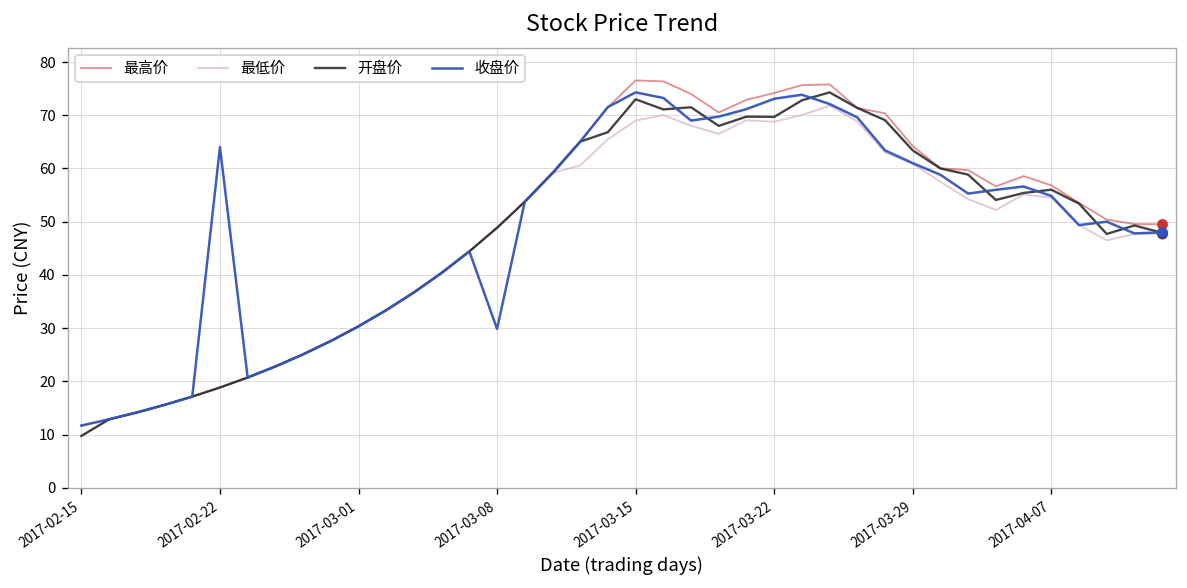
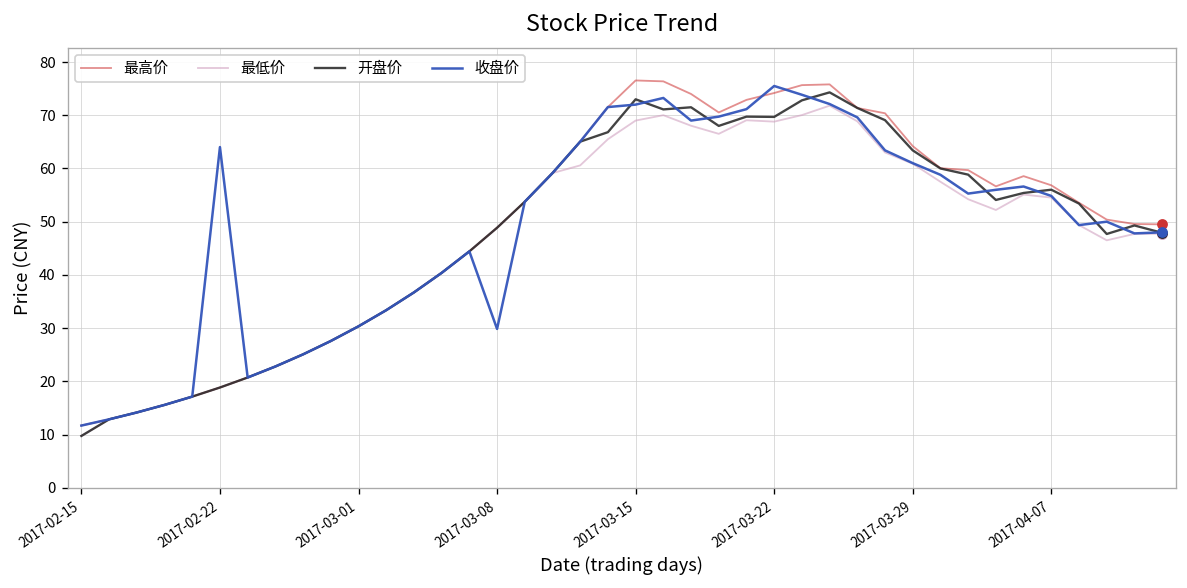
  {
    "收盘价": {
      "2017-02-22": 64,
      "2017-03-08": 30,
-     "2017-03-15": 74,
-     "2017-03-22": 73
+     "2017-03-15": 72,
+     "2017-03-22": 76
    }
  }
